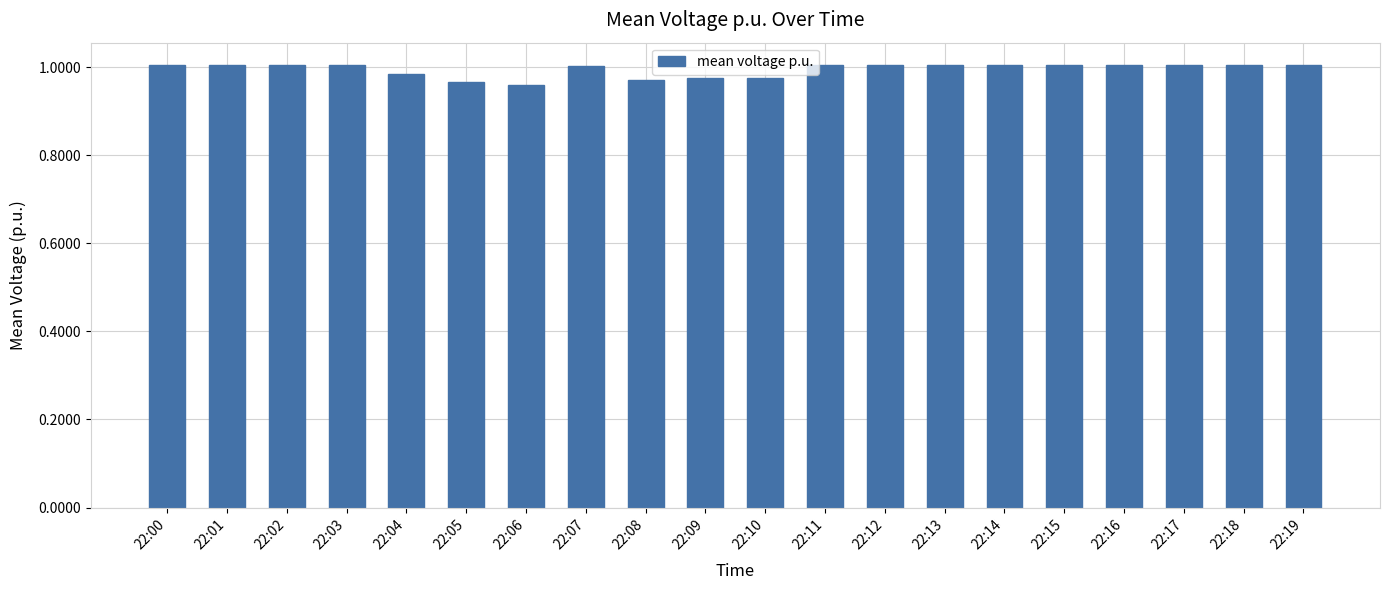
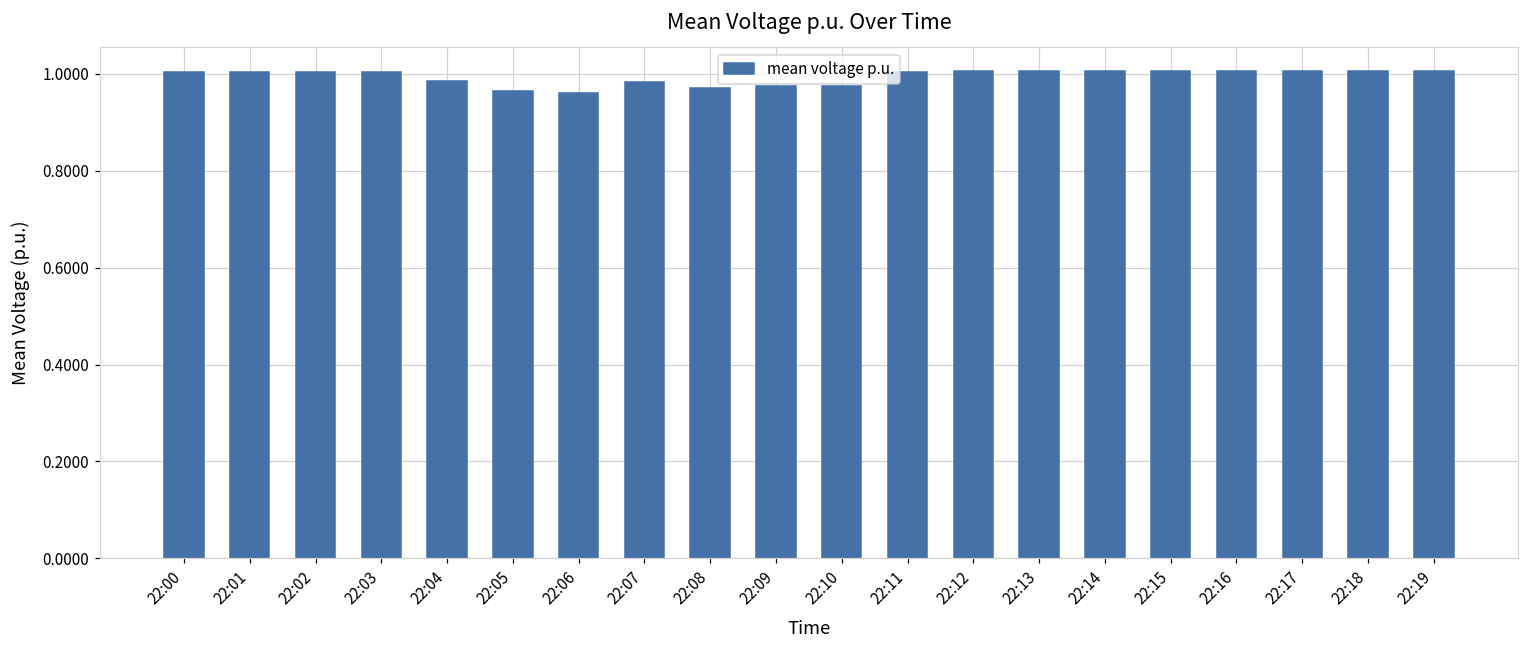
  {
    "22:00": 1.00,
    "22:01": 1.00,
    "22:02": 1.00,
    "22:03": 1.00,
    "22:04": 0.98,
    "22:05": 0.96,
    "22:06": 0.96,
-   "22:07": 1.00,
+   "22:07": 0.98,
    "22:08": 0.97,
    "22:09": 0.97,
    "22:10": 0.97,
    "22:11": 1.00,
    "22:12": 1.00,
    "22:13": 1.01,
    "22:14": 1.01,
    "22:15": 1.01,
    "22:16": 1.01,
    "22:17": 1.00,
    "22:18": 1.00,
    "22:19": 1.00
  }
